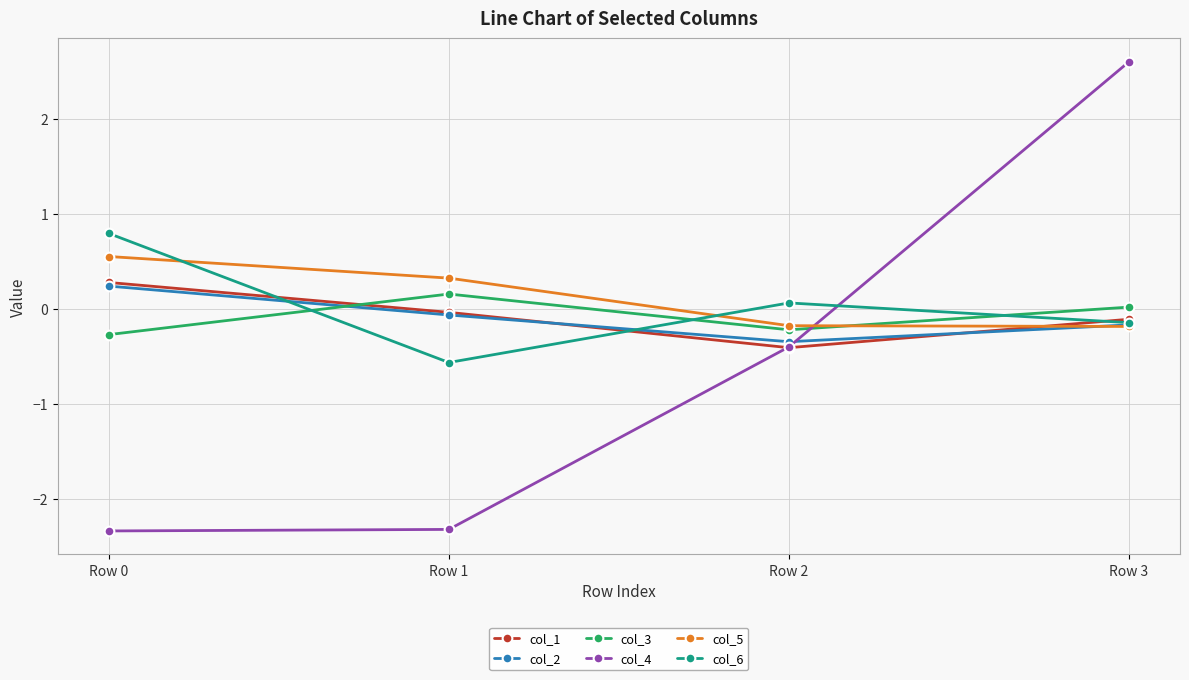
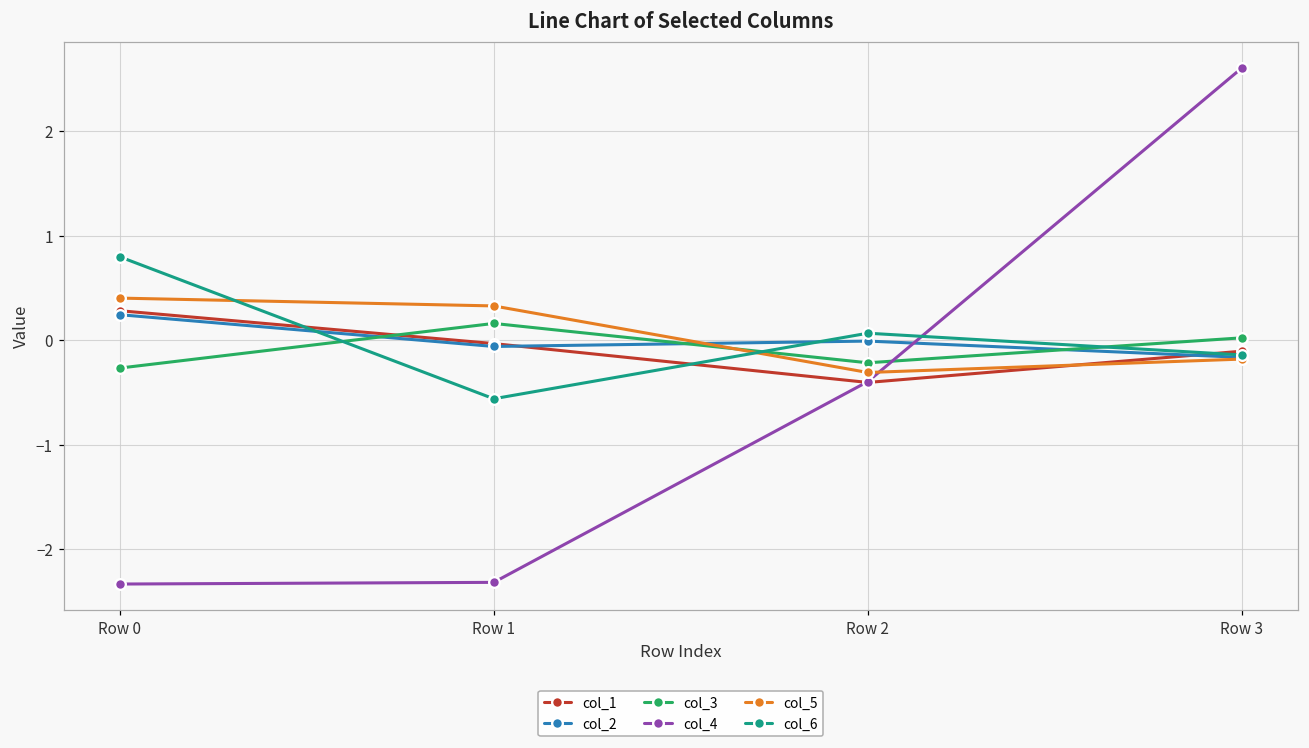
  {
    "col_1": {
      "Row 0": 0.3,
      "Row 1": 0.0,
      "Row 3": -0.1
    },
    "col_2": {
      "Row 0": 0.2,
      "Row 1": -0.1,
-     "Row 2": -0.3
+     "Row 2": 0.0
    },
    "col_4": {
      "Row 0": -2.3,
      "Row 1": -2.3,
      "Row 3": 2.6
    },
    "col_5": {
-     "Row 0": 0.6,
+     "Row 0": 0.4,
      "Row 1": 0.3,
-     "Row 2": -0.2
+     "Row 2": -0.3
    }
  }
